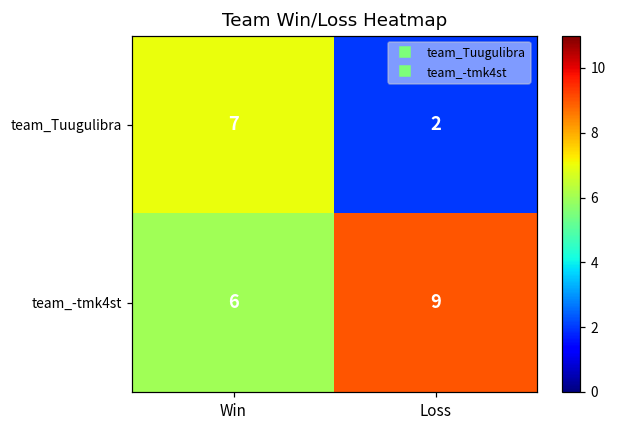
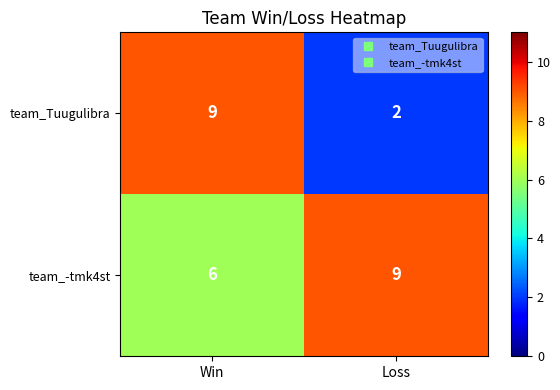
  {
    "team_Tuugulibra": {
-     "Win": 7,
+     "Win": 9,
      "Loss": 2
    },
    "team_-tmk4st": {
      "Win": 6,
      "Loss": 9
    }
  }
